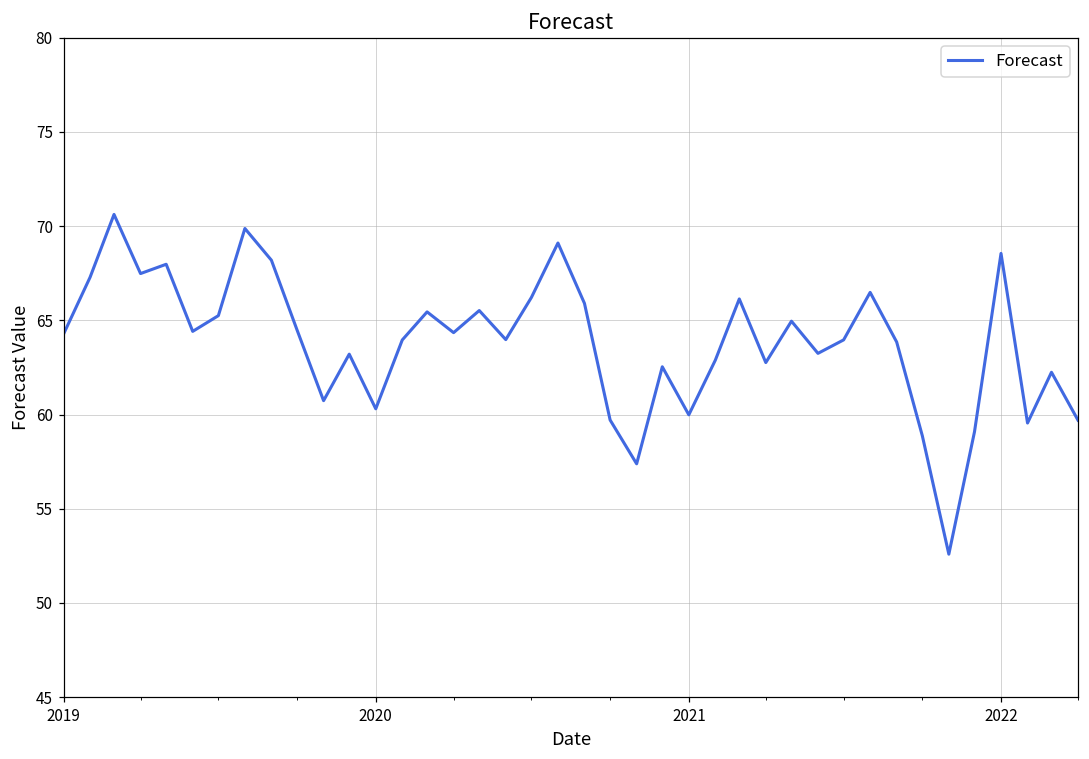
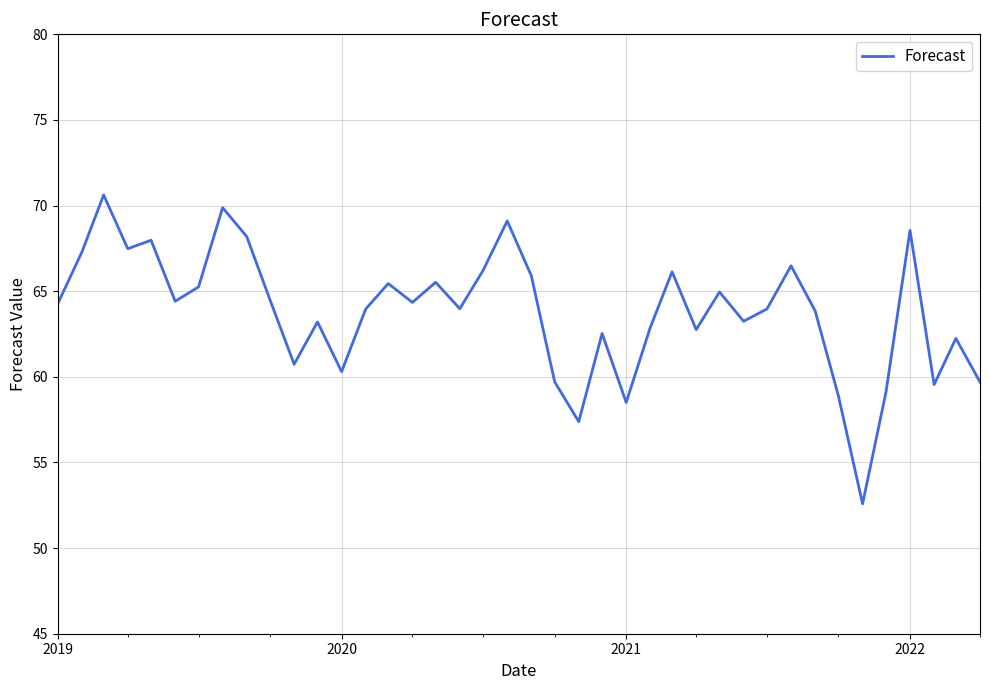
  {
    "2019": 64.3,
    "2020": 60.3,
-   "2021": 60.0,
+   "2021": 58.5,
    "2022": 68.6
  }
